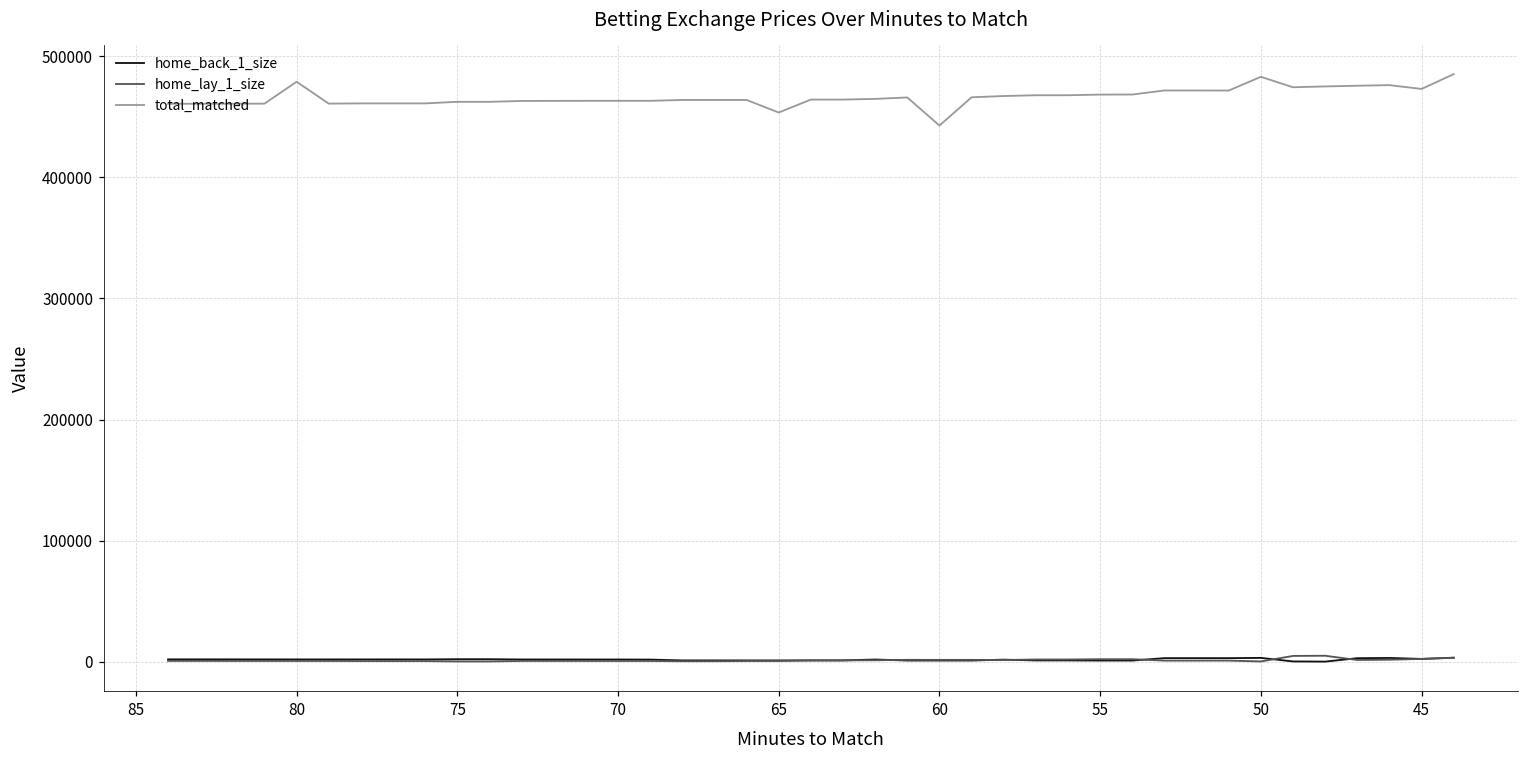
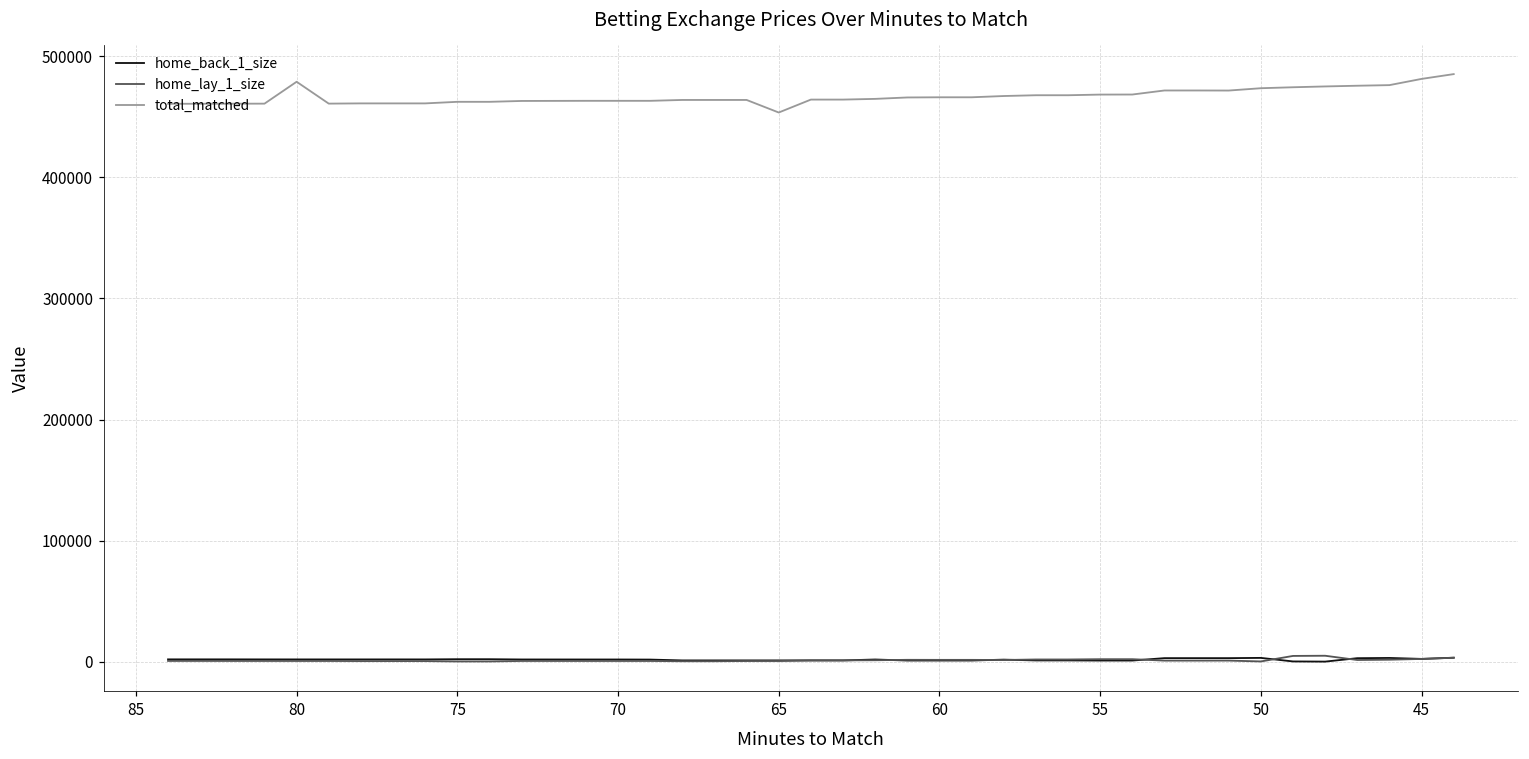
  {
    "home_back_1_size": {
      "50": 3000
    },
    "home_lay_1_size": {
      "50": 0
    },
    "total_matched": {
      "80": 479000,
      "75": 462000,
      "70": 463000,
      "65": 453000,
-     "60": 443000,
+     "60": 466000,
      "55": 468000,
-     "50": 483000,
-     "45": 473000
+     "50": 474000,
+     "45": 481000
    }
  }
